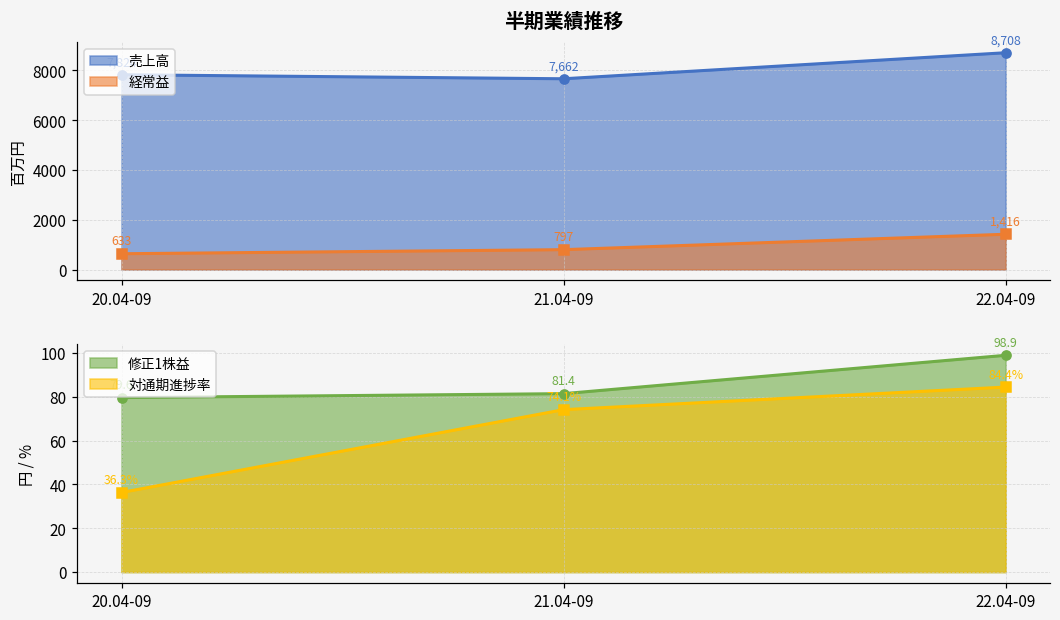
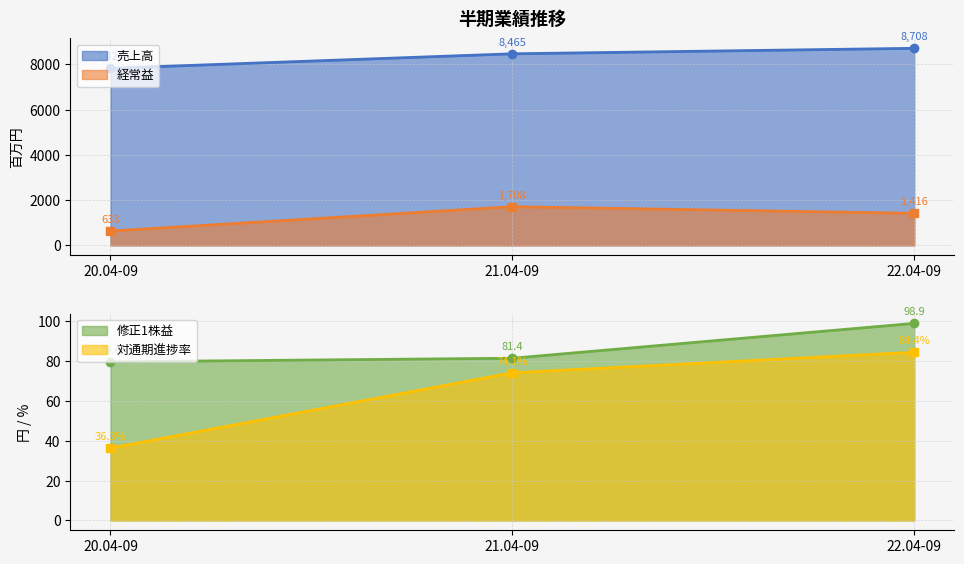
  {
    "半期業績推移": {
      "売上高": {
-       "21.04-09": "7,662",
+       "21.04-09": "8,465",
        "22.04-09": "8,708"
      },
      "経常益": {
        "20.04-09": "633",
-       "21.04-09": "797",
+       "21.04-09": "1,708",
        "22.04-09": "1,416"
      }
    }
  }
